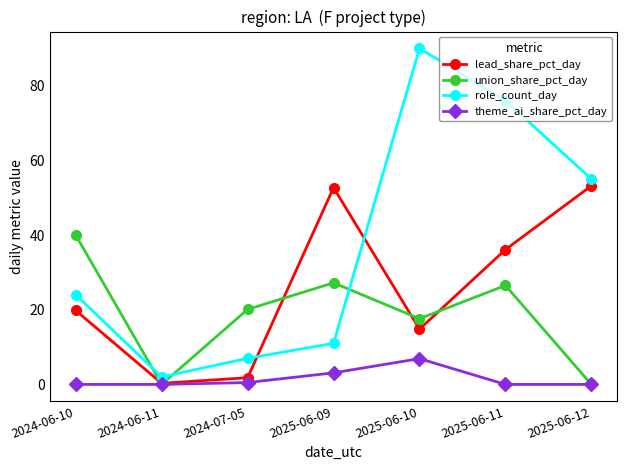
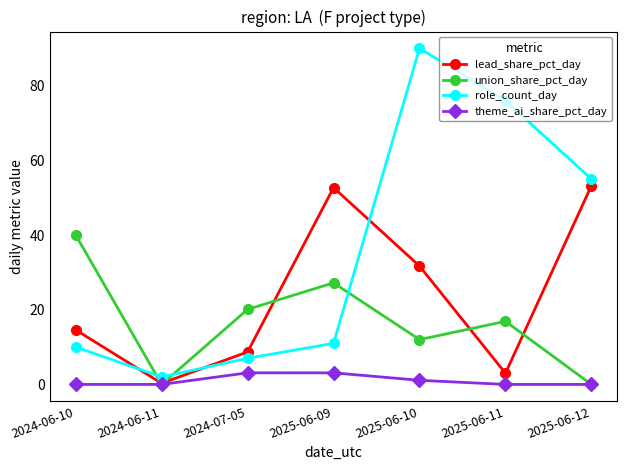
  {
    "lead_share_pct_day": {
-     "2024-06-10": 20,
-     "2024-07-05": 2,
+     "2024-06-10": 15,
+     "2024-07-05": 9,
      "2025-06-09": 53,
-     "2025-06-10": 15,
-     "2025-06-11": 36,
+     "2025-06-10": 32,
+     "2025-06-11": 3,
      "2025-06-12": 53
    },
    "union_share_pct_day": {
      "2024-06-10": 40,
      "2024-07-05": 20,
      "2025-06-09": 27,
-     "2025-06-10": 18,
-     "2025-06-11": 27
+     "2025-06-10": 12,
+     "2025-06-11": 17
    },
    "role_count_day": {
-     "2024-06-10": 24,
+     "2024-06-10": 10,
      "2024-06-11": 2,
      "2024-07-05": 7,
      "2025-06-09": 11,
      "2025-06-10": 90,
      "2025-06-12": 55
    },
    "theme_ai_share_pct_day": {
      "2024-06-10": 0,
-     "2024-07-05": 1,
+     "2024-07-05": 3,
      "2025-06-09": 3,
-     "2025-06-10": 7,
+     "2025-06-10": 1,
      "2025-06-11": 0
    }
  }
